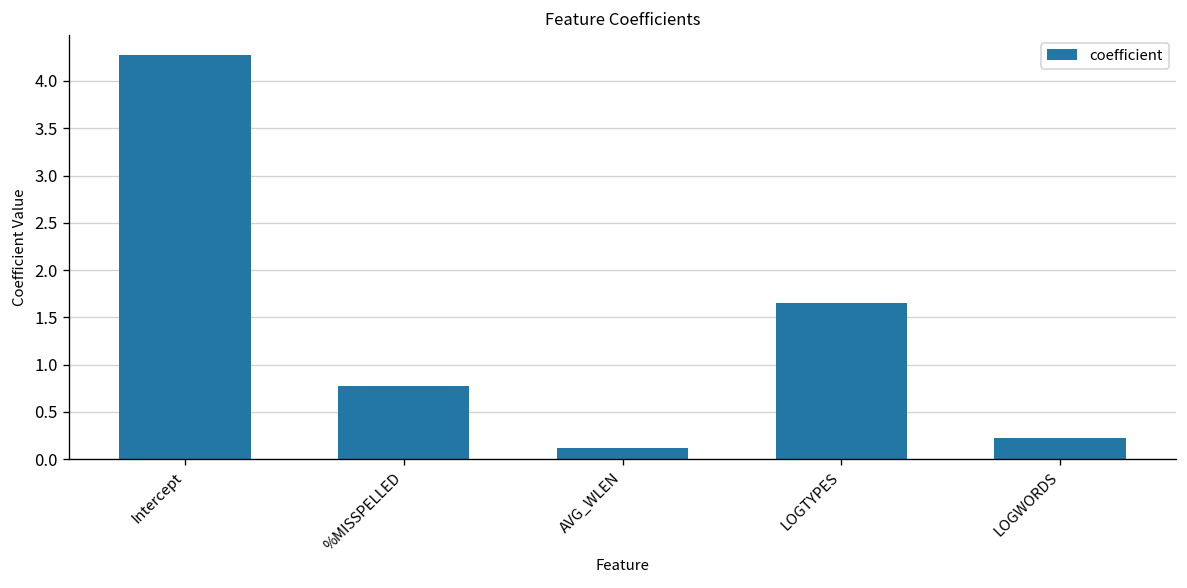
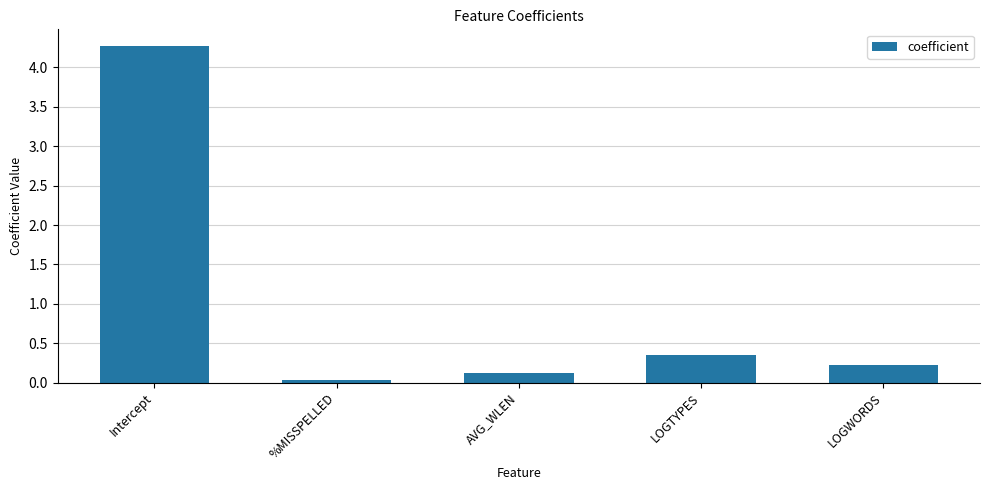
  {
    "Intercept": 4.3,
-   "%MISSPELLED": 0.8,
+   "%MISSPELLED": 0.0,
    "AVG_WLEN": 0.1,
-   "LOGTYPES": 1.7,
+   "LOGTYPES": 0.4,
    "LOGWORDS": 0.2
  }
